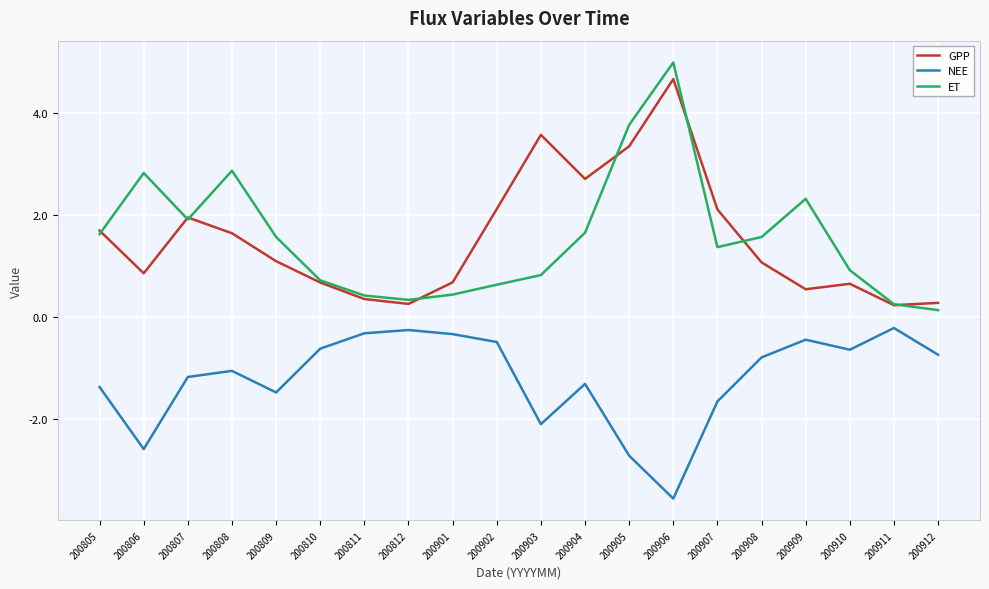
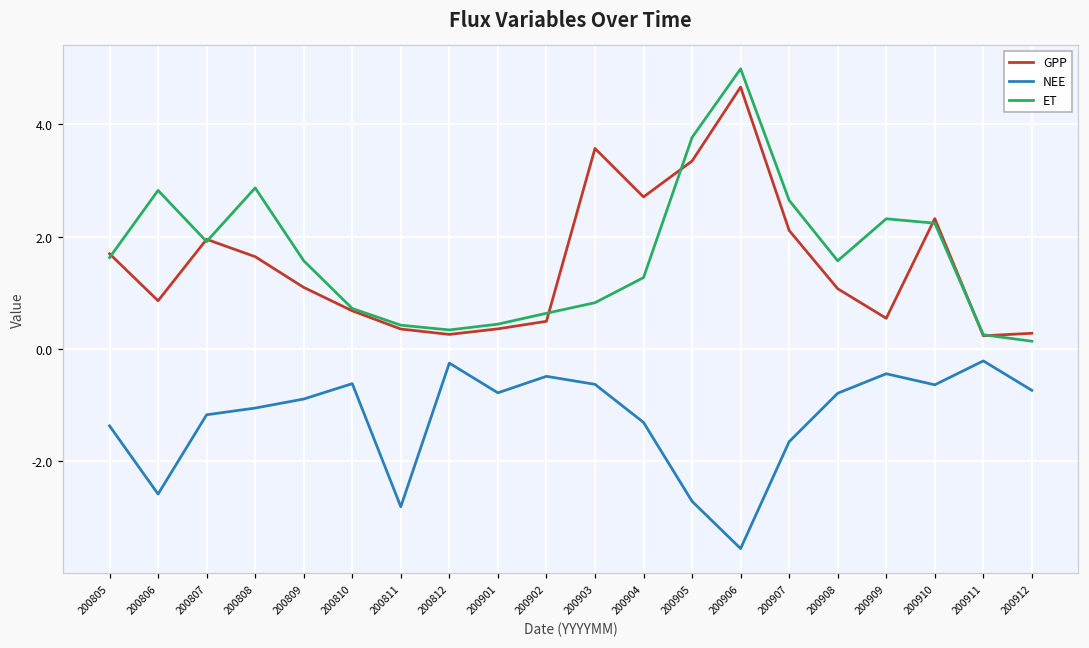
  {
    "GPP": {
      "200805": 1.7,
      "200806": 0.9,
      "200808": 1.6,
      "200809": 1.1,
      "200811": 0.4,
      "200812": 0.3,
-     "200901": 0.7,
-     "200902": 2.1,
+     "200901": 0.4,
+     "200902": 0.5,
      "200903": 3.6,
      "200904": 2.7,
      "200905": 3.3,
      "200906": 4.7,
      "200907": 2.1,
      "200908": 1.1,
      "200909": 0.5,
-     "200910": 0.7,
+     "200910": 2.3,
      "200912": 0.3
    },
    "NEE": {
      "200805": -1.4,
      "200806": -2.6,
      "200807": -1.2,
      "200808": -1.1,
-     "200809": -1.5,
+     "200809": -0.9,
      "200810": -0.6,
-     "200811": -0.3,
+     "200811": -2.8,
      "200812": -0.3,
-     "200901": -0.3,
+     "200901": -0.8,
      "200902": -0.5,
-     "200903": -2.1,
+     "200903": -0.6,
      "200904": -1.3,
      "200905": -2.7,
      "200906": -3.6,
      "200907": -1.7,
      "200908": -0.8,
      "200909": -0.4,
      "200910": -0.6,
      "200911": -0.2,
      "200912": -0.7
    },
    "ET": {
      "200805": 1.6,
      "200806": 2.8,
      "200808": 2.9,
      "200809": 1.6,
      "200811": 0.4,
      "200812": 0.3,
      "200901": 0.4,
      "200902": 0.6,
      "200903": 0.8,
-     "200904": 1.7,
+     "200904": 1.3,
      "200905": 3.8,
      "200906": 5.0,
-     "200907": 1.4,
+     "200907": 2.6,
      "200908": 1.6,
      "200909": 2.3,
-     "200910": 0.9,
+     "200910": 2.2,
      "200912": 0.1
    }
  }
